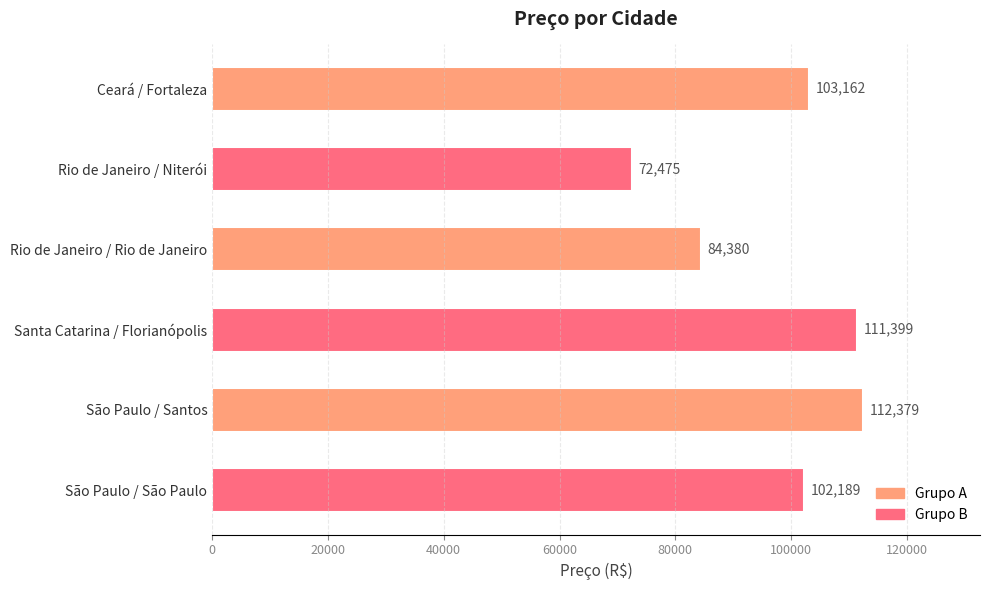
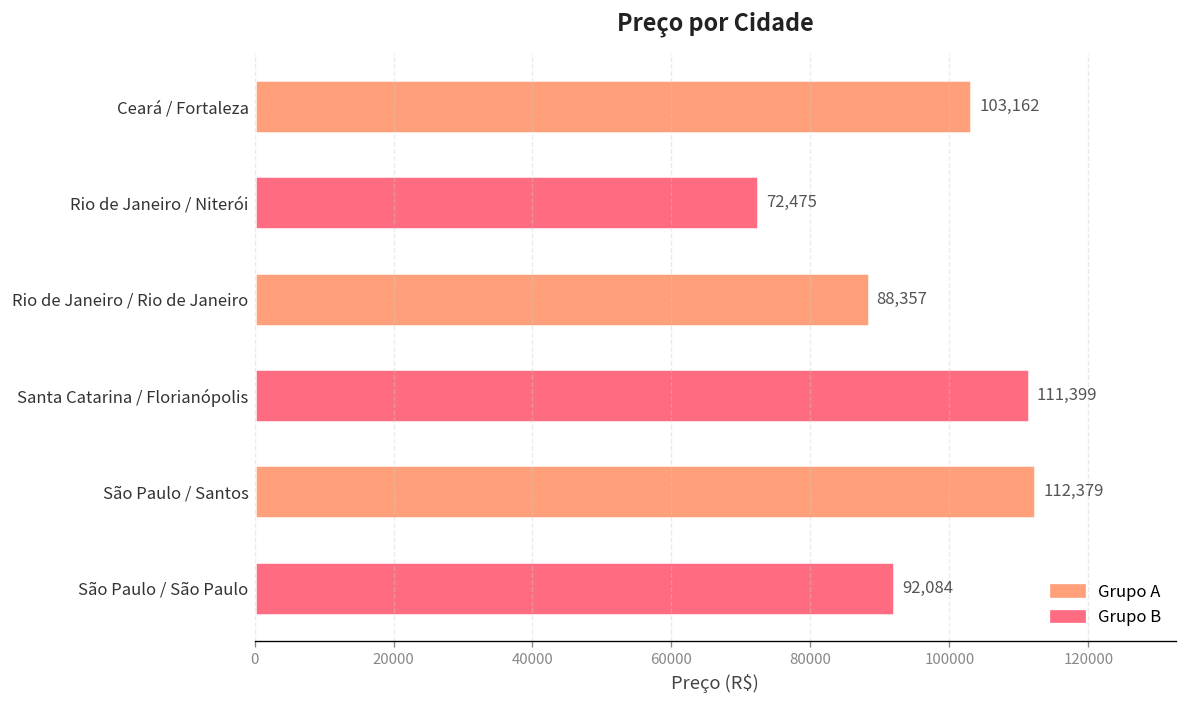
  {
    "Ceará / Fortaleza": "103,162",
    "Rio de Janeiro / Niterói": "72,475",
-   "Rio de Janeiro / Rio de Janeiro": "84,380",
+   "Rio de Janeiro / Rio de Janeiro": "88,357",
    "Santa Catarina / Florianópolis": "111,399",
    "São Paulo / Santos": "112,379",
-   "São Paulo / São Paulo": "102,189"
+   "São Paulo / São Paulo": "92,084"
  }
